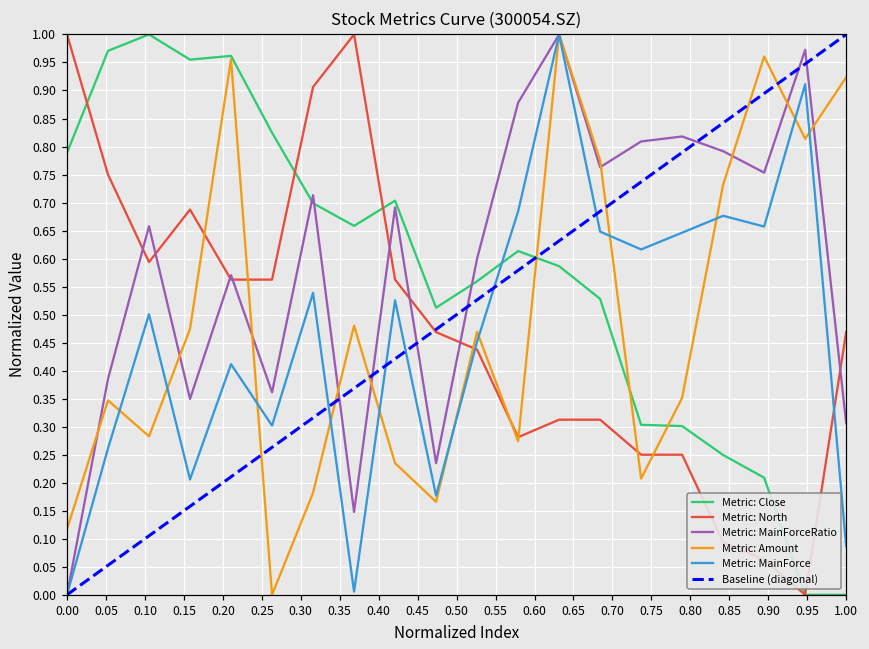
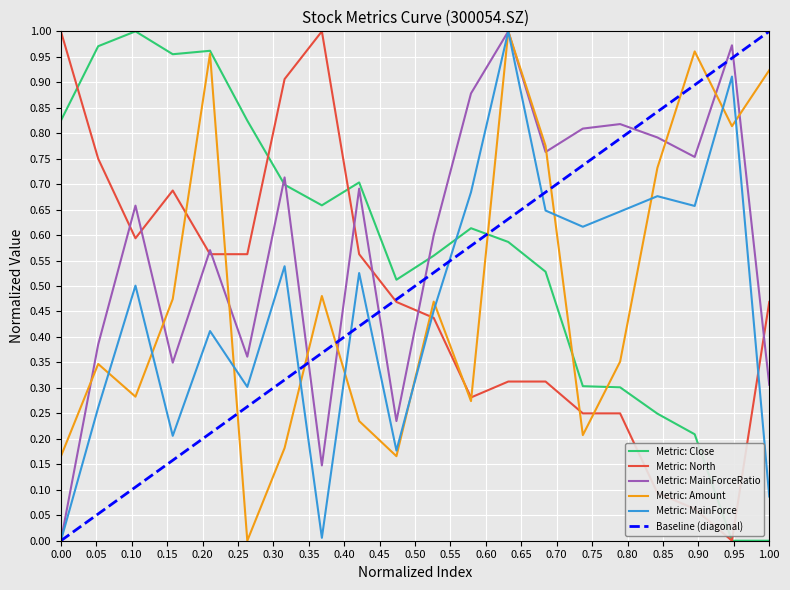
  {
    "Metric: Close": {
-     "0.00": 0.79,
+     "0.00": 0.82,
      "1.00": 0.00
    },
    "Metric: North": {
      "0.00": 1.00,
      "1.00": 0.47
    },
    "Metric: MainForceRatio": {
      "1.00": 0.31
    },
    "Metric: Amount": {
-     "0.00": 0.12,
+     "0.00": 0.17,
      "1.00": 0.92
    },
    "Metric: MainForce": {
      "1.00": 0.09
    },
    "Baseline (diagonal)": {
      "1.00": 1.00
    }
  }
